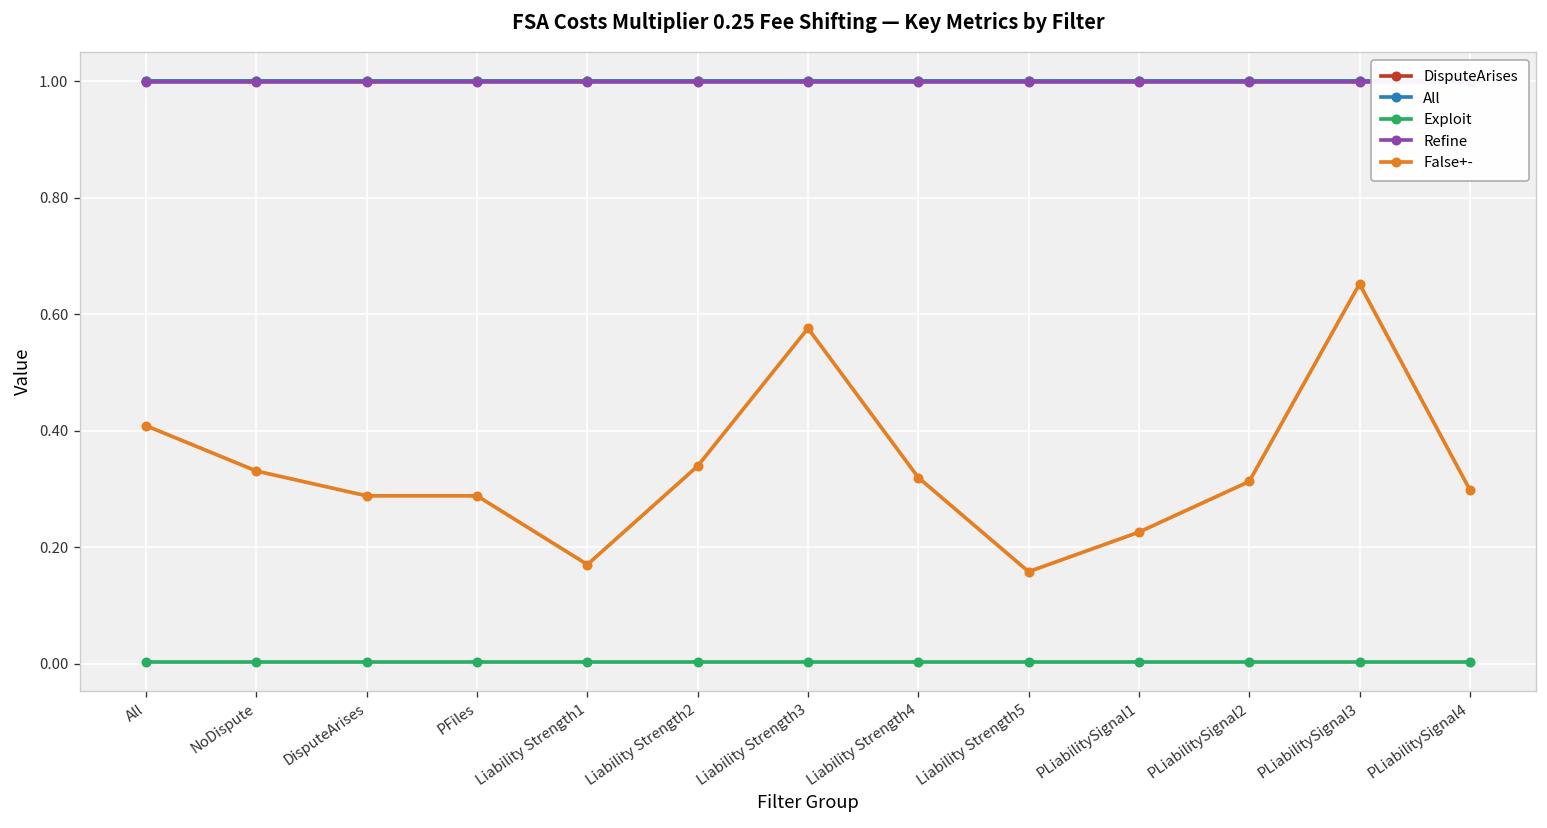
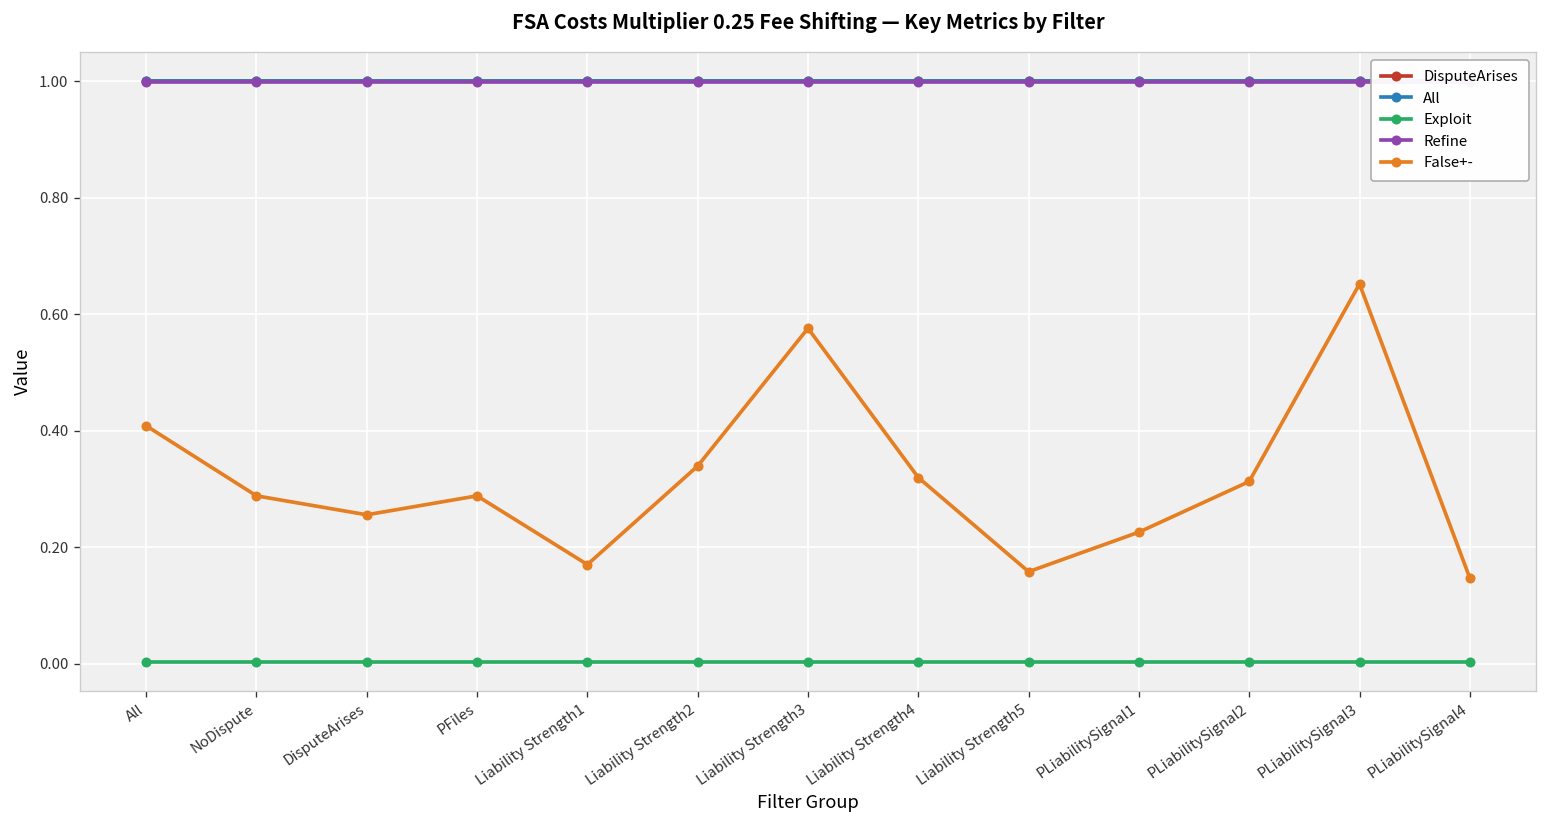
  {
    "Refine": {
      "All": 1.00,
      "NoDispute": 1.00,
      "DisputeArises": 1.00,
      "PFiles": 1.00,
      "Liability Strength1": 1.00,
      "Liability Strength2": 1.00,
      "Liability Strength3": 1.00,
      "Liability Strength4": 1.00,
      "Liability Strength5": 1.00,
      "PLiabilitySignal1": 1.00,
      "PLiabilitySignal2": 1.00,
      "PLiabilitySignal3": 1.00
    },
    "Exploit": {
      "All": 0.00,
      "NoDispute": 0.00,
      "DisputeArises": 0.00,
      "PFiles": 0.00,
      "Liability Strength1": 0.00,
      "Liability Strength2": 0.00,
      "Liability Strength3": 0.00,
      "Liability Strength4": 0.00,
      "Liability Strength5": 0.00,
      "PLiabilitySignal1": 0.00,
      "PLiabilitySignal2": 0.00,
      "PLiabilitySignal3": 0.00,
      "PLiabilitySignal4": 0.00
    },
    "False+-": {
      "All": 0.41,
-     "NoDispute": 0.33,
-     "DisputeArises": 0.29,
+     "NoDispute": 0.29,
+     "DisputeArises": 0.26,
      "PFiles": 0.29,
      "Liability Strength1": 0.17,
      "Liability Strength2": 0.34,
      "Liability Strength3": 0.58,
      "Liability Strength4": 0.32,
      "Liability Strength5": 0.16,
      "PLiabilitySignal1": 0.23,
      "PLiabilitySignal2": 0.31,
      "PLiabilitySignal3": 0.65,
-     "PLiabilitySignal4": 0.30
+     "PLiabilitySignal4": 0.15
    }
  }
